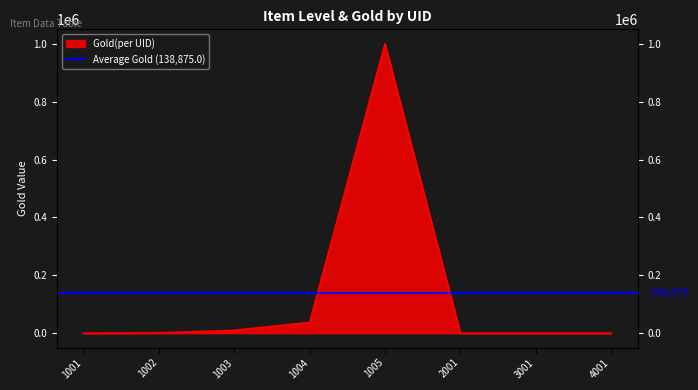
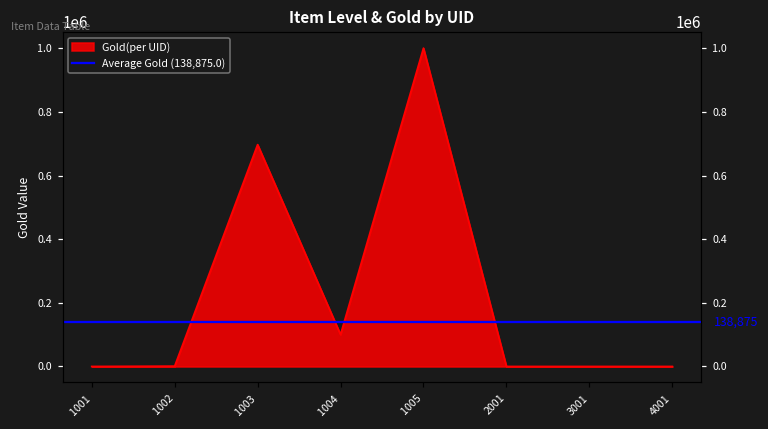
  {
    "1001": 0,
    "1002": 0,
-   "1003": 10000,
-   "1004": 40000,
+   "1003": 700000,
+   "1004": 100000,
    "1005": 1000000,
    "2001": 0,
    "3001": 0,
    "4001": 0
  }
